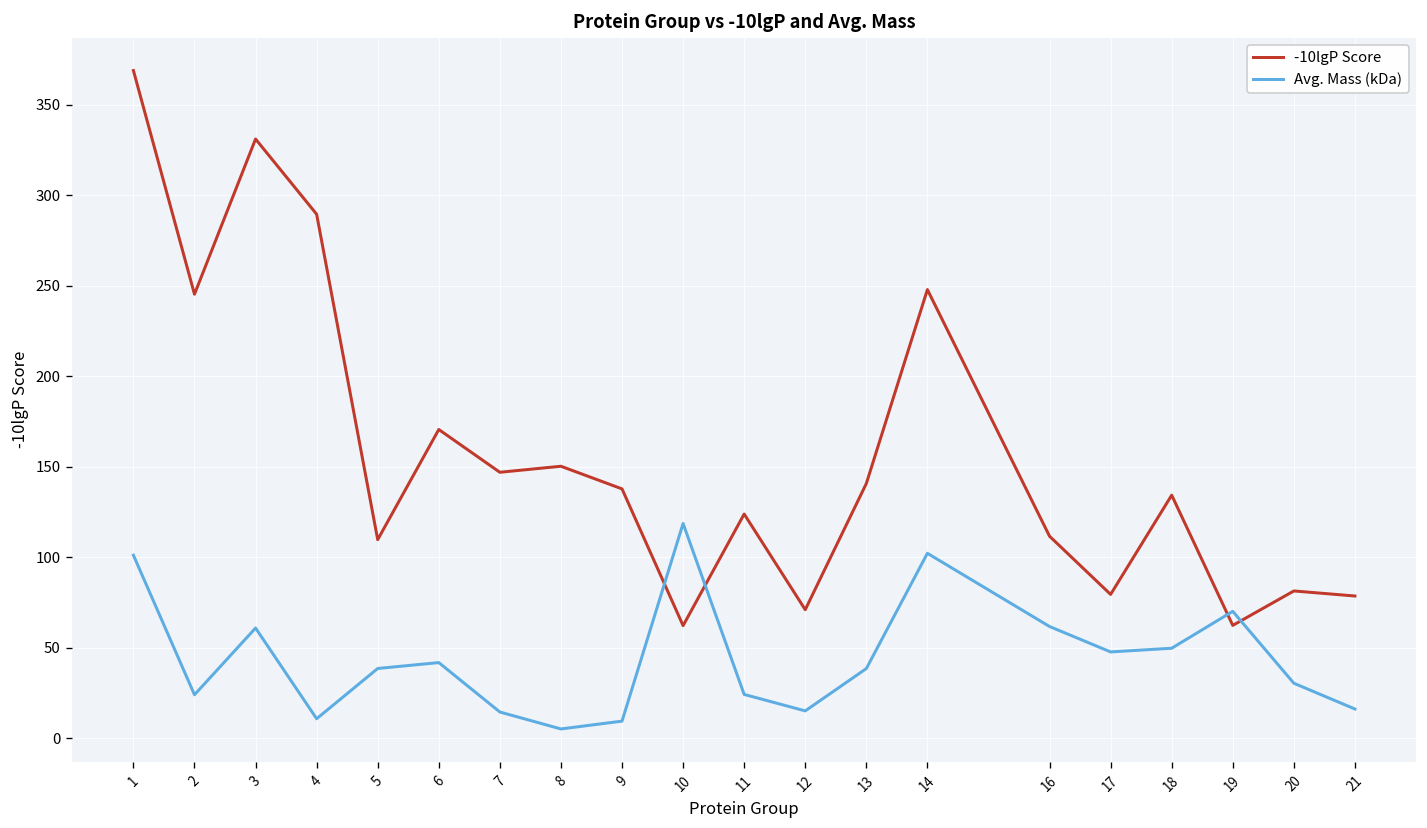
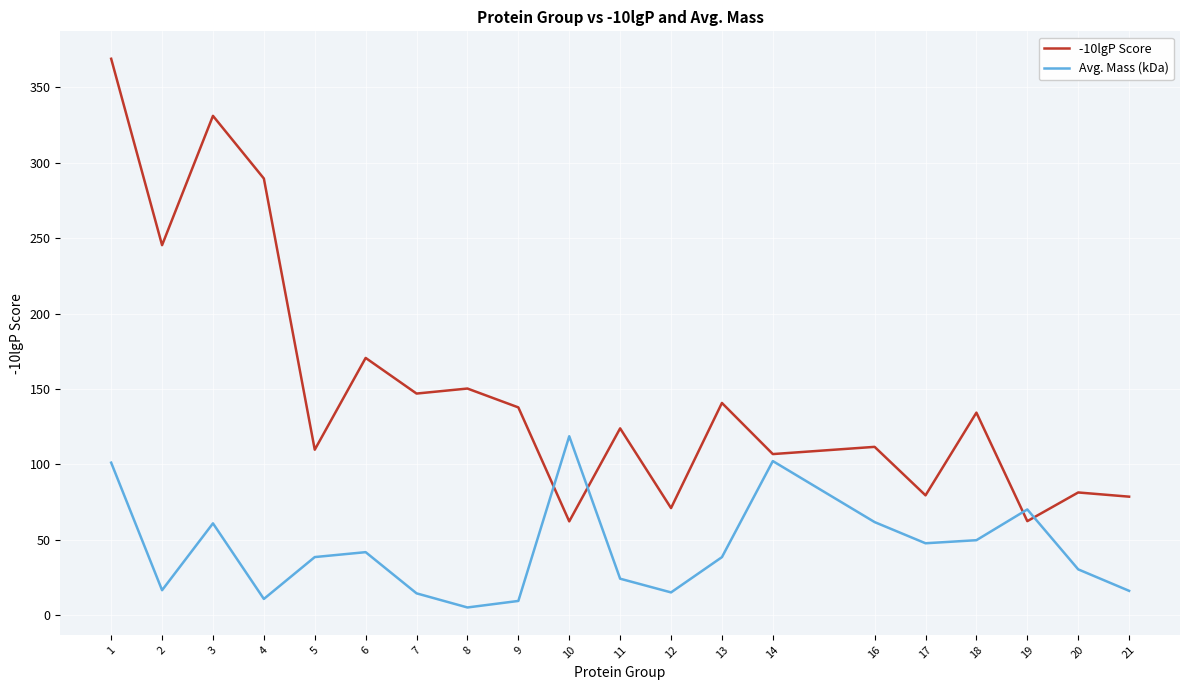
  {
    "-10lgP Score": {
      "1": 369,
      "2": 245,
      "3": 331,
      "4": 290,
      "5": 110,
      "6": 171,
      "7": 147,
      "8": 150,
      "9": 138,
      "10": 62,
      "11": 124,
      "12": 71,
      "13": 141,
-     "14": 248,
+     "14": 107,
      "16": 112,
      "17": 79,
      "18": 134,
      "19": 62,
      "20": 81,
      "21": 79
    },
    "Avg. Mass (kDa)": {
      "1": 101,
-     "2": 24,
+     "2": 16,
      "3": 61,
      "4": 11,
      "5": 38,
      "6": 42,
      "7": 14,
      "8": 5,
      "9": 9,
      "10": 119,
      "11": 24,
      "12": 15,
      "13": 38,
      "14": 102,
      "16": 62,
      "17": 48,
      "18": 50,
      "19": 70,
      "20": 30,
      "21": 16
    }
  }
